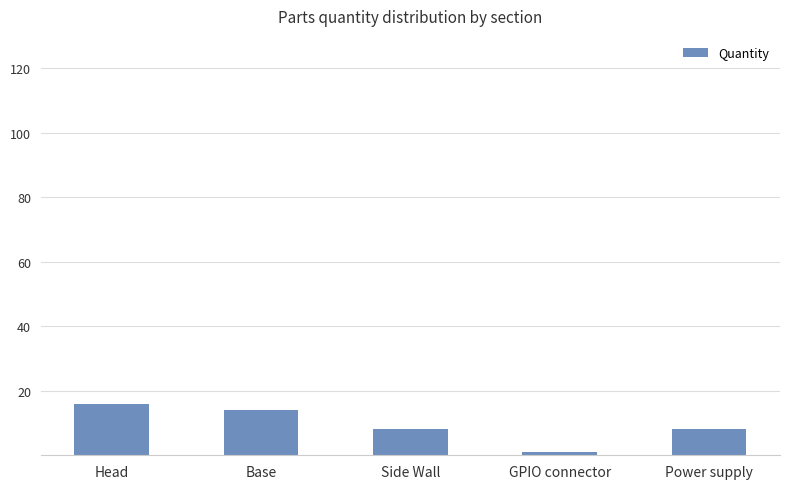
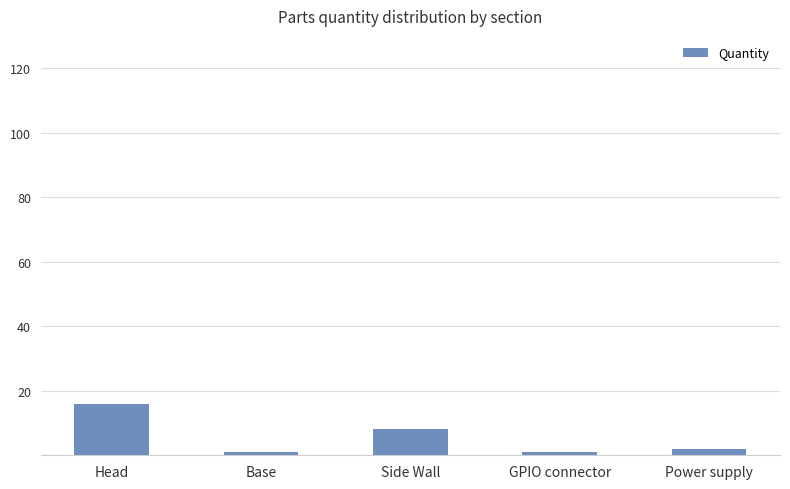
  {
    "Head": 16,
-   "Base": 14,
+   "Base": 1,
    "Side Wall": 8,
    "GPIO connector": 1,
-   "Power supply": 8
+   "Power supply": 2
  }
